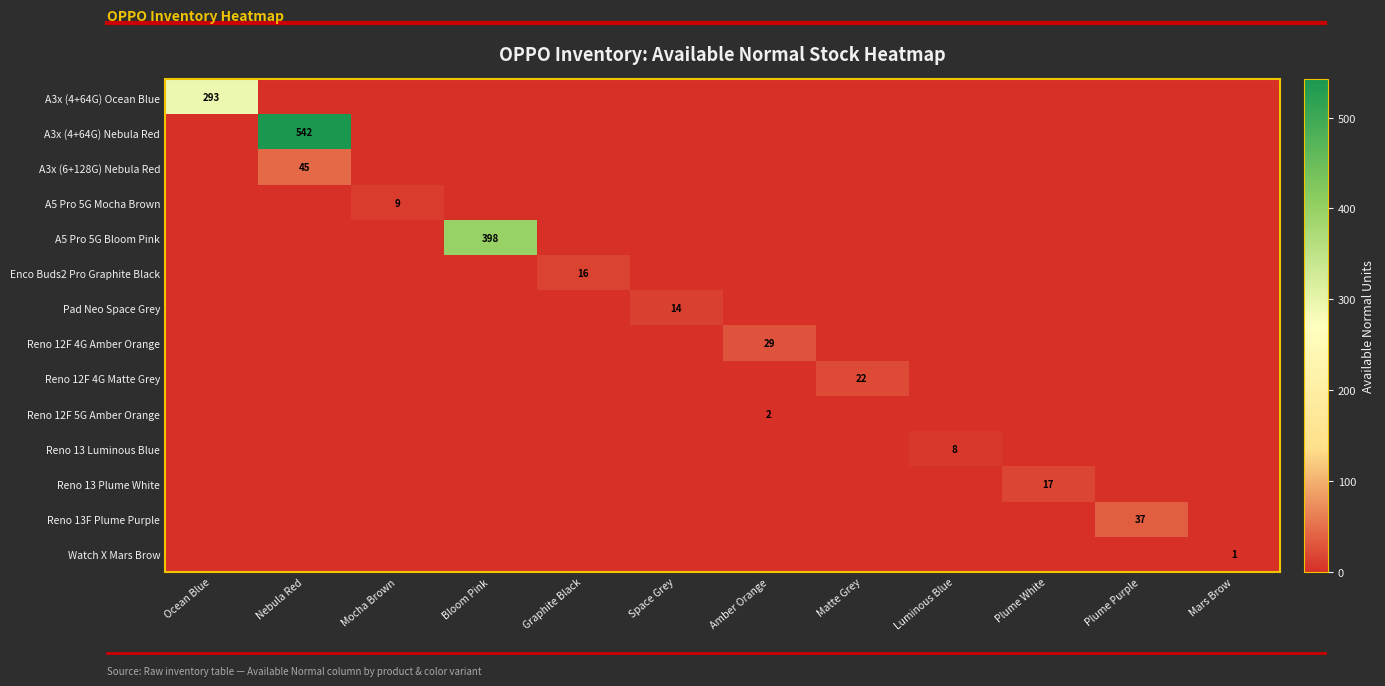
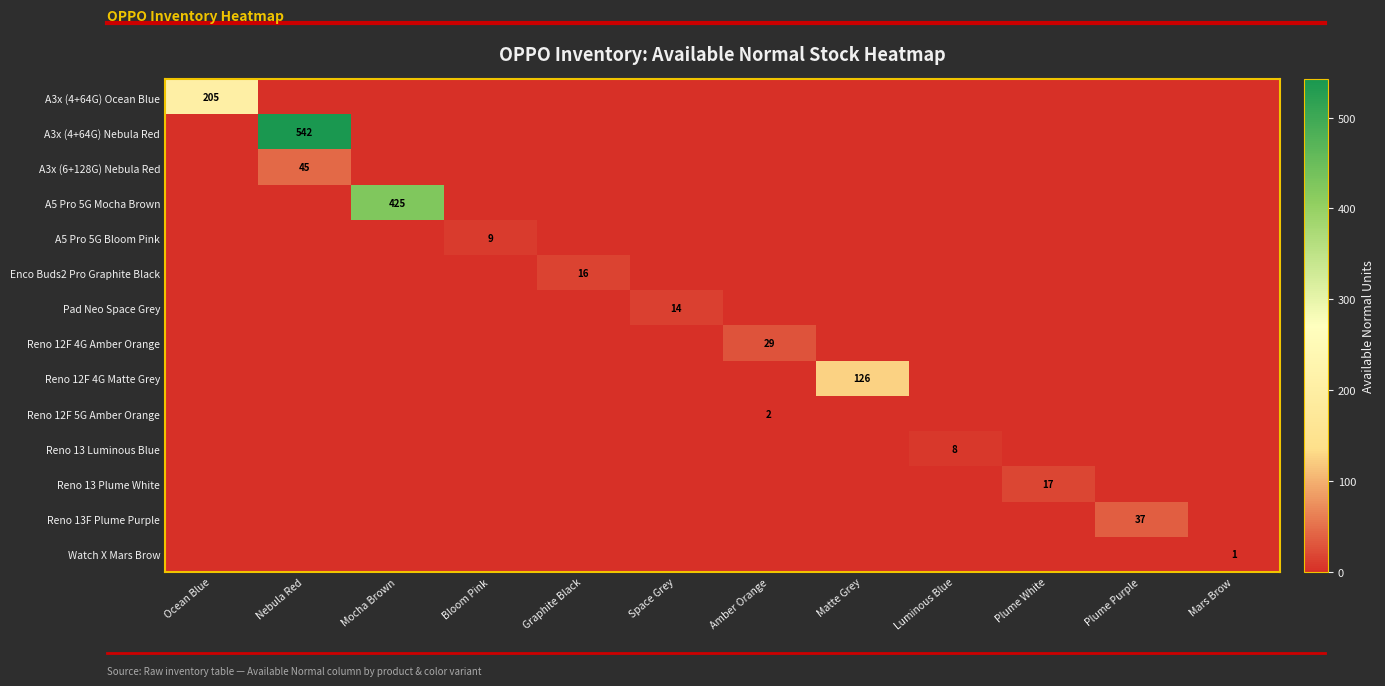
  {
    "A3x (4+64G) Ocean Blue": {
-     "Ocean Blue": 293
+     "Ocean Blue": 205
    },
    "A3x (4+64G) Nebula Red": {
      "Nebula Red": 542
    },
    "A3x (6+128G) Nebula Red": {
      "Nebula Red": 45
    },
    "A5 Pro 5G Mocha Brown": {
-     "Mocha Brown": 9
+     "Mocha Brown": 425
    },
    "A5 Pro 5G Bloom Pink": {
-     "Bloom Pink": 398
+     "Bloom Pink": 9
    },
    "Enco Buds2 Pro Graphite Black": {
      "Graphite Black": 16
    },
    "Pad Neo Space Grey": {
      "Space Grey": 14
    },
    "Reno 12F 4G Amber Orange": {
      "Amber Orange": 29
    },
    "Reno 12F 4G Matte Grey": {
-     "Matte Grey": 22
+     "Matte Grey": 126
    },
    "Reno 12F 5G Amber Orange": {
      "Amber Orange": 2
    },
    "Reno 13 Luminous Blue": {
      "Luminous Blue": 8
    },
    "Reno 13 Plume White": {
      "Plume White": 17
    },
    "Reno 13F Plume Purple": {
      "Plume Purple": 37
    },
    "Watch X Mars Brow": {
      "Mars Brow": 1
    }
  }
